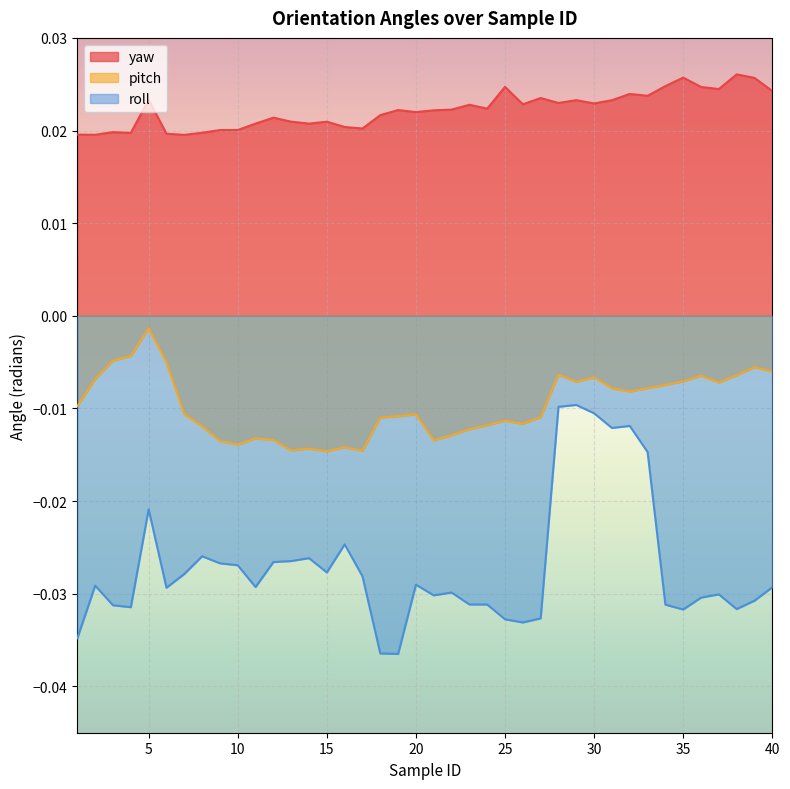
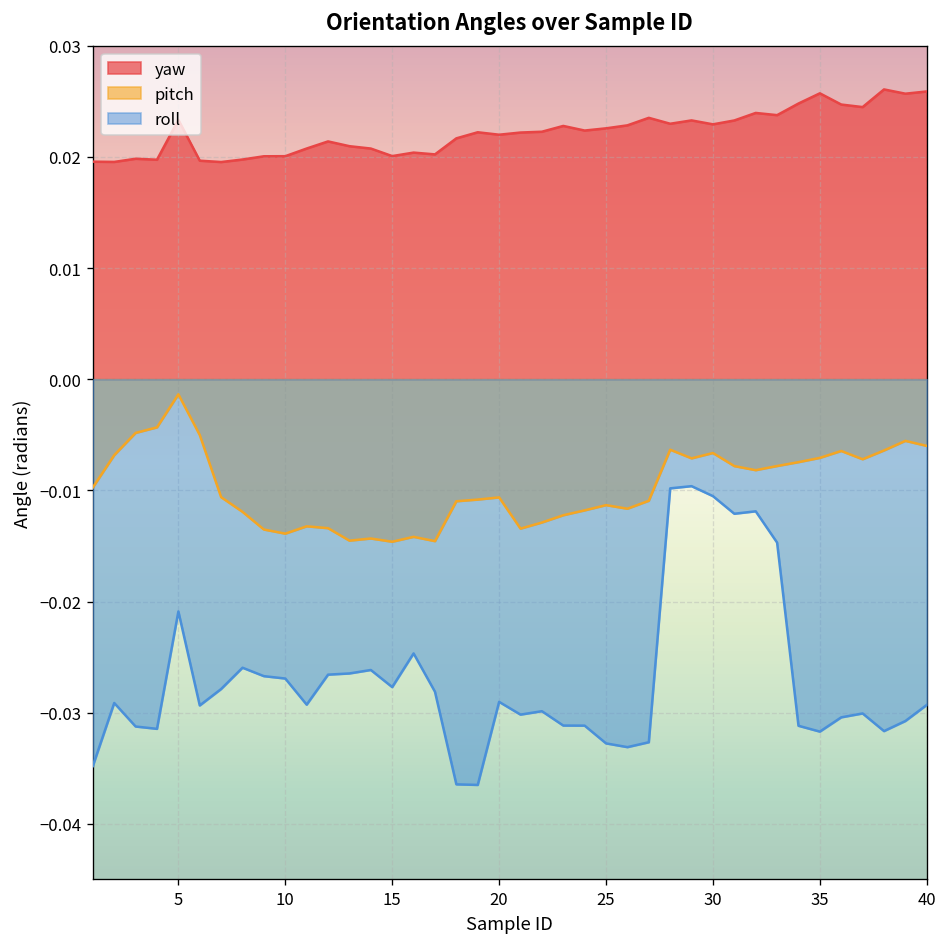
  {
    "yaw": {
      "10": 0.020,
-     "15": 0.021,
+     "15": 0.020,
      "20": 0.022,
-     "25": 0.025,
+     "25": 0.023,
      "30": 0.023,
      "35": 0.026,
-     "40": 0.024
+     "40": 0.026
    }
  }
